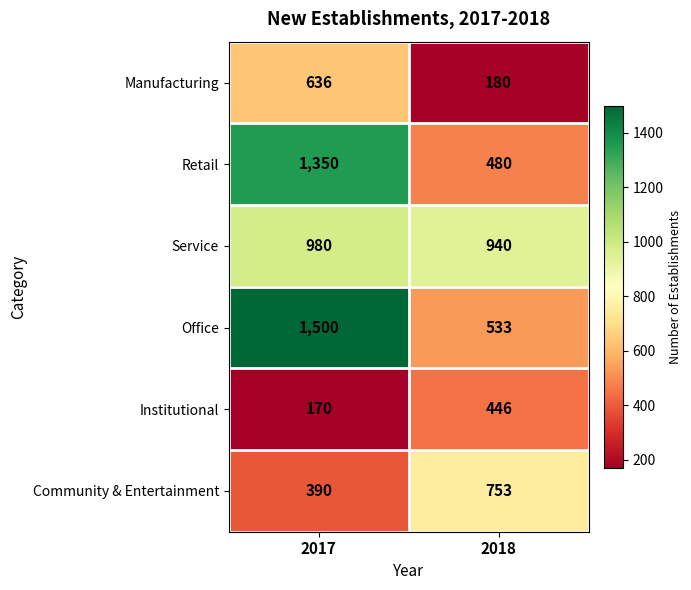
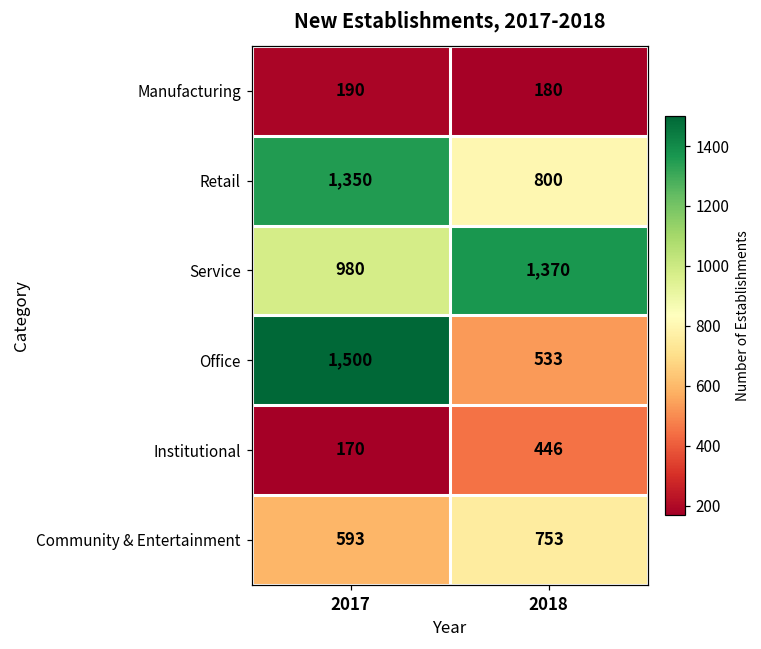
  {
    "Manufacturing": {
-     "2017": "636",
+     "2017": "190",
      "2018": "180"
    },
    "Retail": {
      "2017": "1,350",
-     "2018": "480"
+     "2018": "800"
    },
    "Service": {
      "2017": "980",
-     "2018": "940"
+     "2018": "1,370"
    },
    "Office": {
      "2017": "1,500",
      "2018": "533"
    },
    "Institutional": {
      "2017": "170",
      "2018": "446"
    },
    "Community & Entertainment": {
-     "2017": "390",
+     "2017": "593",
      "2018": "753"
    }
  }
